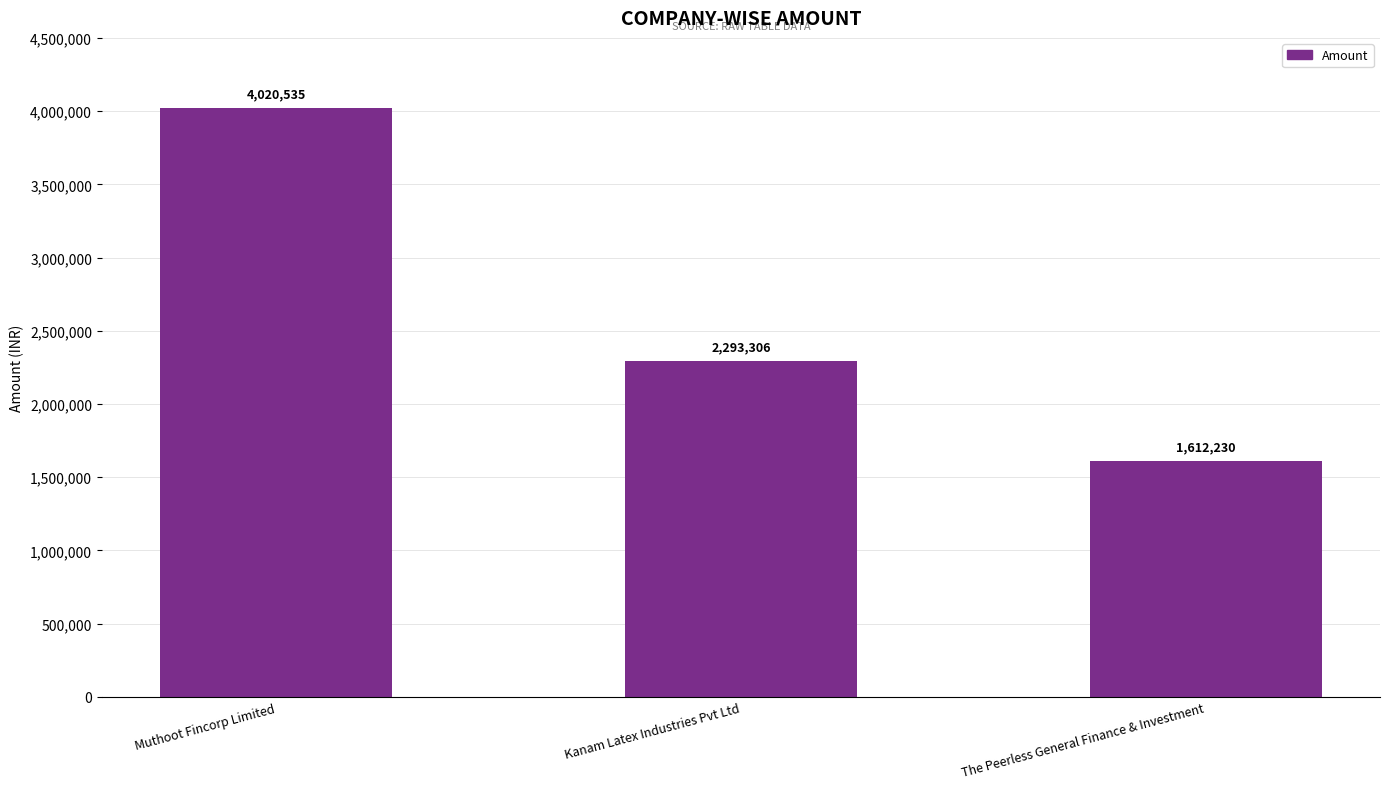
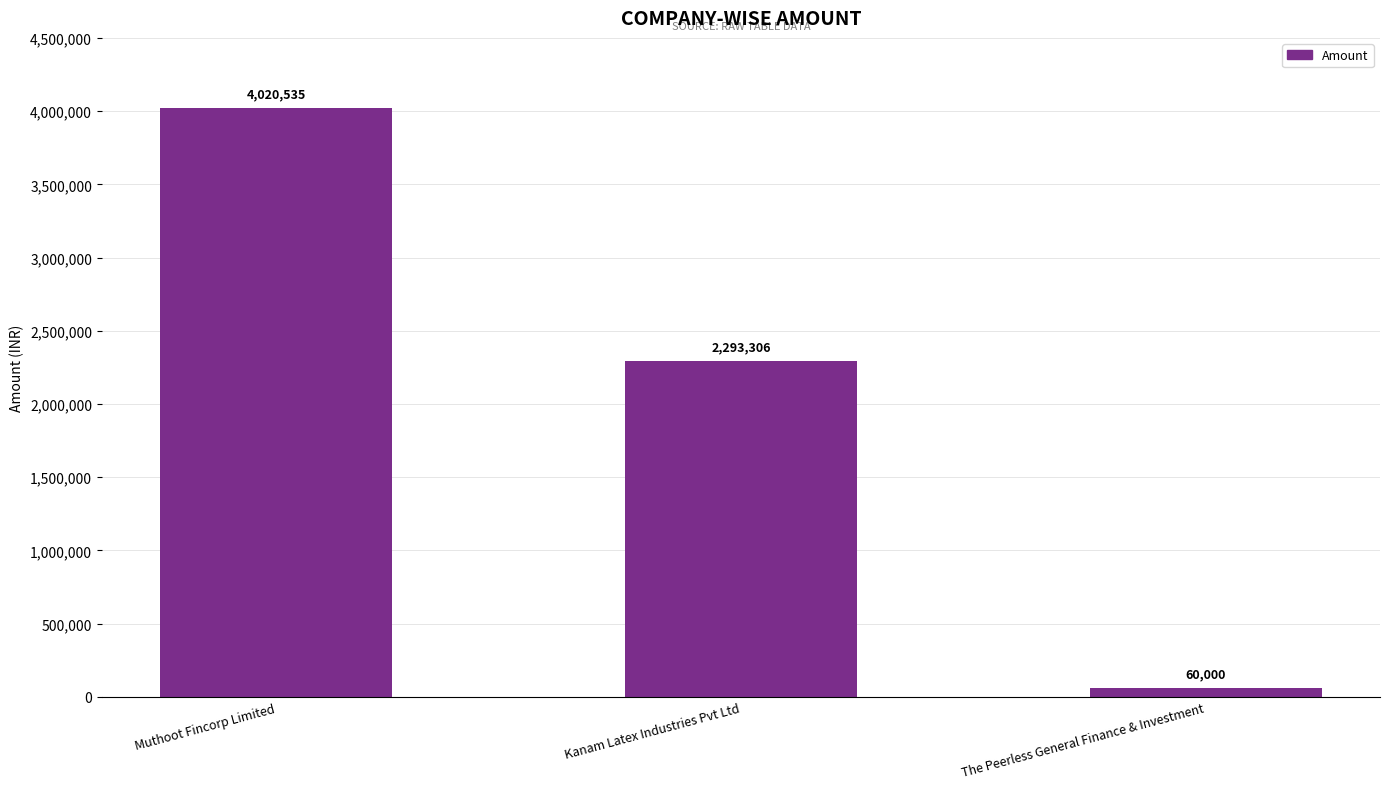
  {
    "Muthoot Fincorp Limited": "4,020,535",
    "Kanam Latex Industries Pvt Ltd": "2,293,306",
-   "The Peerless General Finance & Investment": "1,612,230"
+   "The Peerless General Finance & Investment": "60,000"
  }
